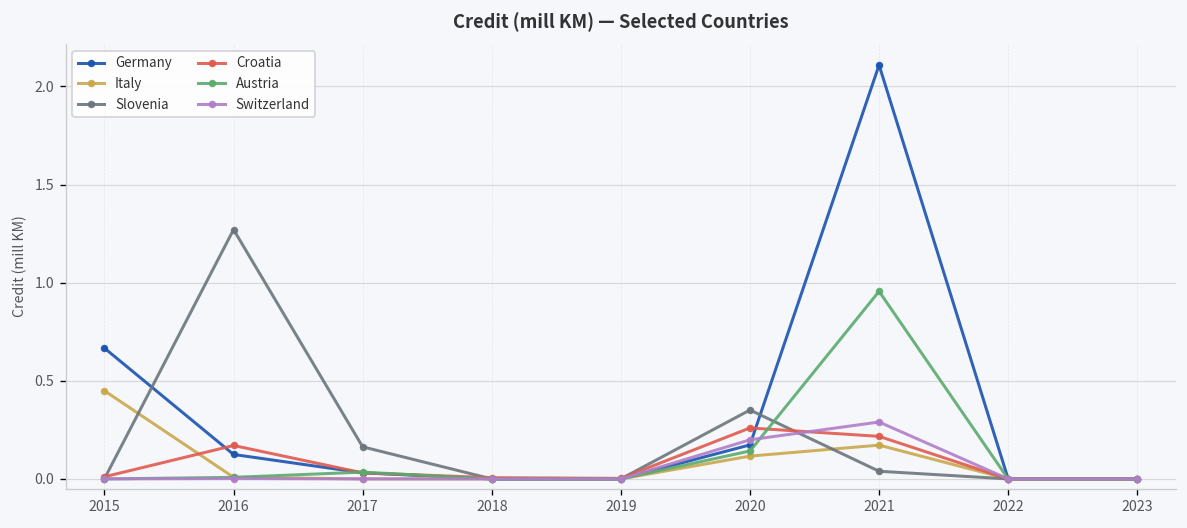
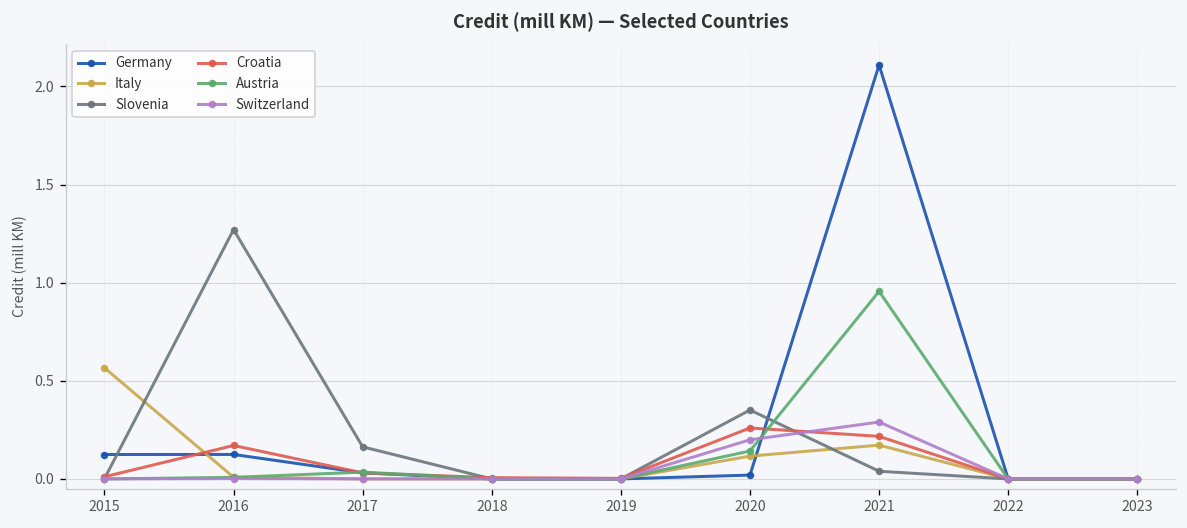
  {
    "Germany": {
-     "2015": 0.67,
+     "2015": 0.12,
      "2016": 0.12,
-     "2020": 0.17,
+     "2020": 0.02,
      "2021": 2.11
    },
    "Italy": {
-     "2015": 0.45,
+     "2015": 0.57,
      "2020": 0.12,
      "2021": 0.17
    },
    "Croatia": {
      "2016": 0.17,
      "2020": 0.26,
      "2021": 0.22
    },
    "Switzerland": {
      "2020": 0.20,
      "2021": 0.29
    }
  }
